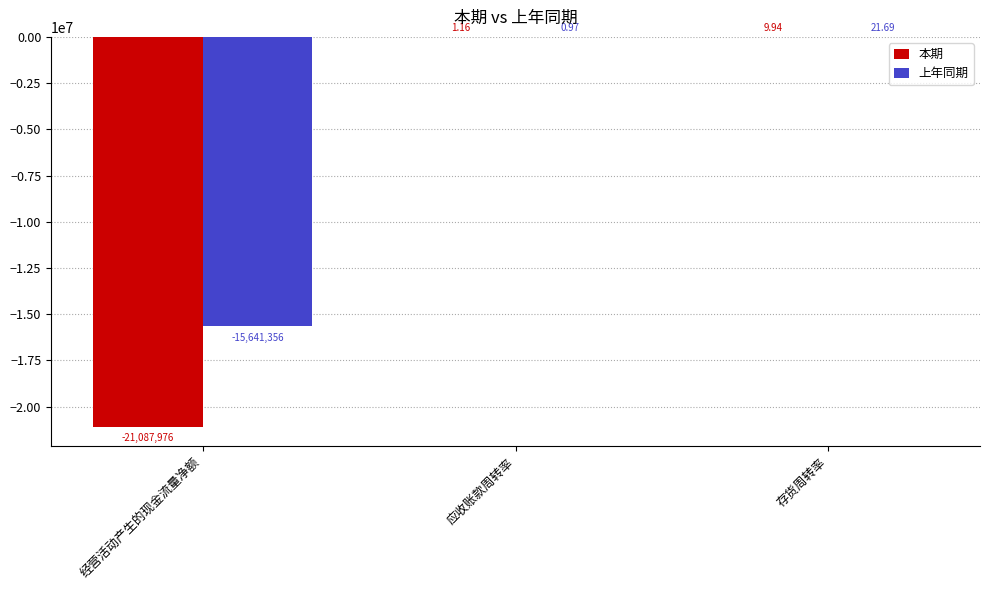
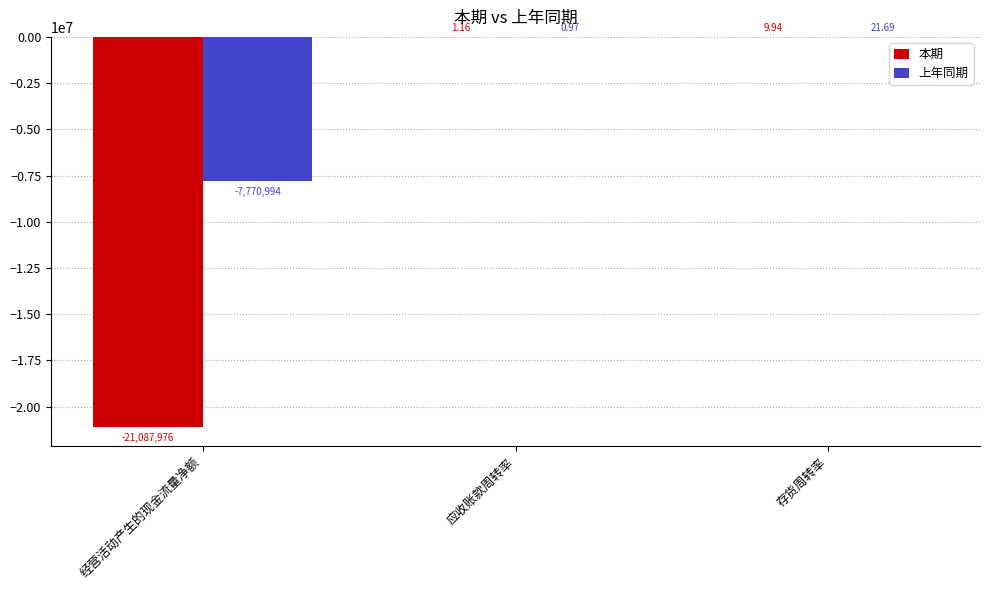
  {
    "本期": {
      "经营活动产生的现金流量净额": "-21,087,976",
      "应收账款周转率": "1.16",
      "存货周转率": "9.94"
    },
    "上年同期": {
-     "经营活动产生的现金流量净额": "-15,641,356",
+     "经营活动产生的现金流量净额": "-7,770,994",
      "应收账款周转率": "0.97",
      "存货周转率": "21.69"
    }
  }
